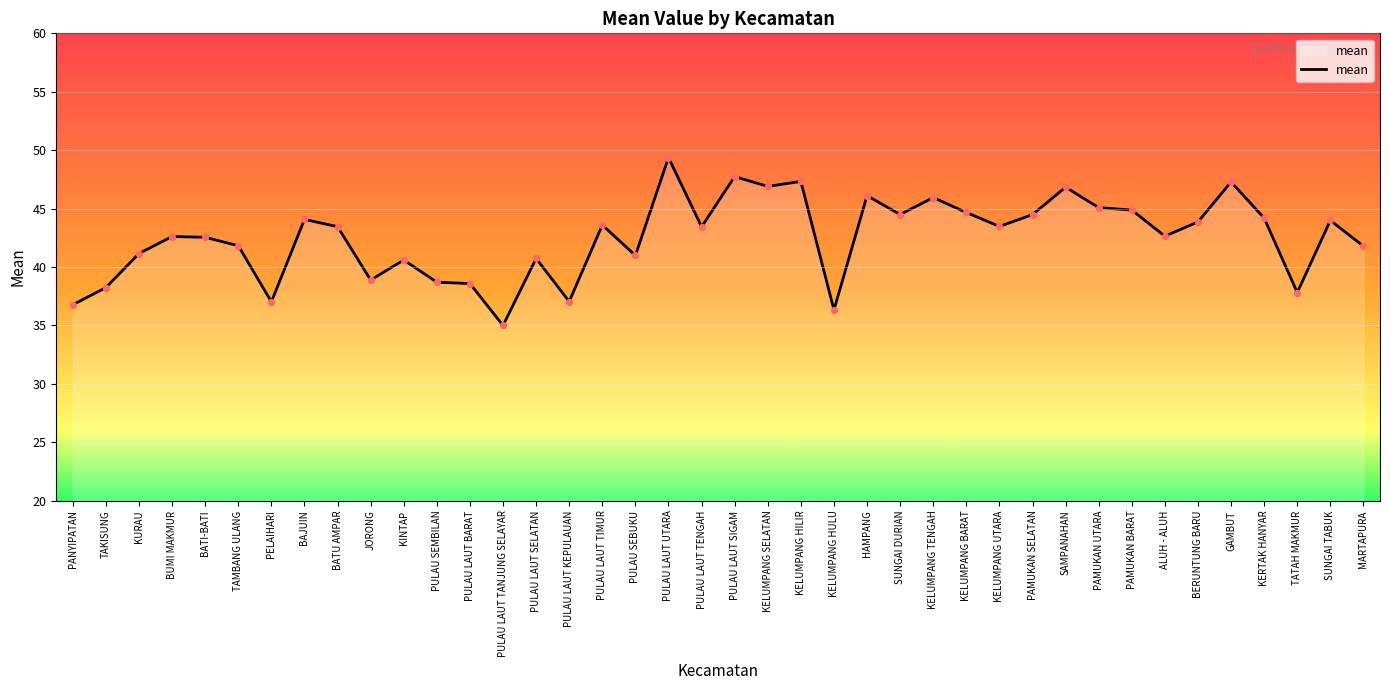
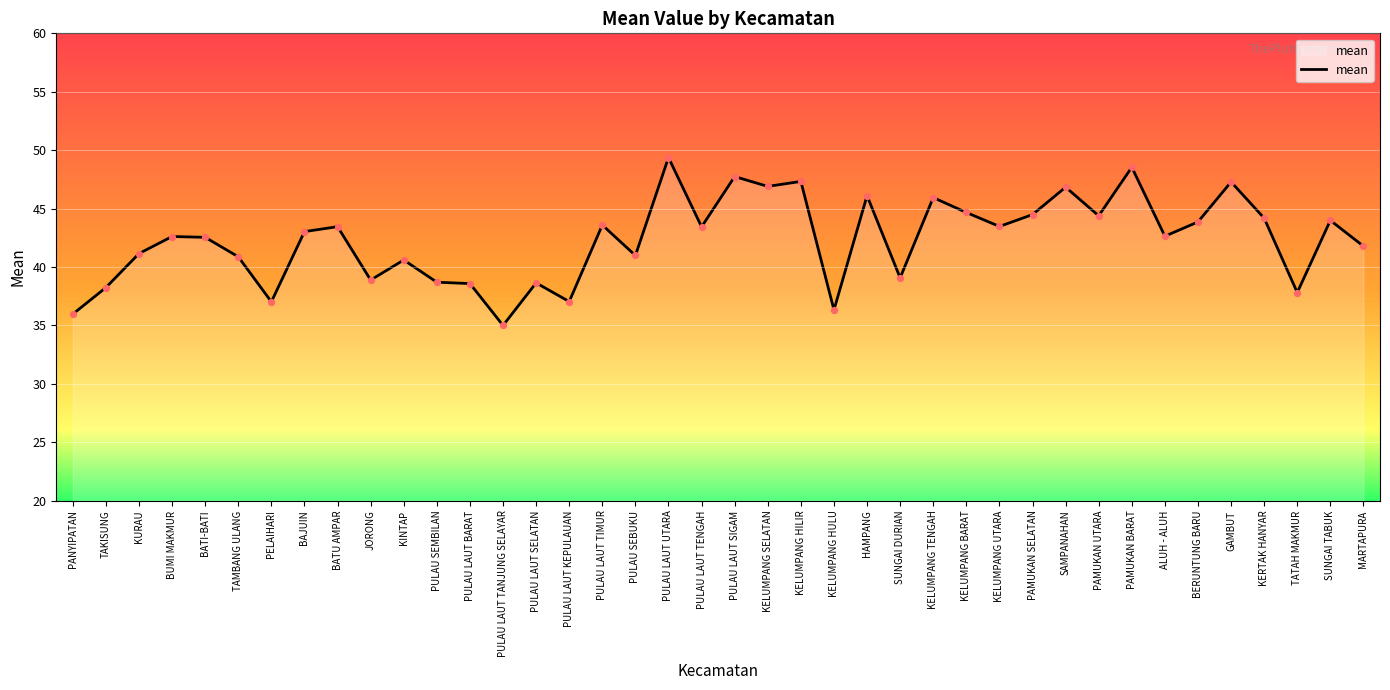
  {
-   "PANYIPATAN": 36.8,
+   "PANYIPATAN": 36.0,
    "TAKISUNG": 38.2,
    "KURAU": 41.2,
    "BUMI MAKMUR": 42.6,
    "BATI-BATI": 42.5,
-   "TAMBANG ULANG": 41.8,
+   "TAMBANG ULANG": 40.9,
    "PELAIHARI": 37.0,
-   "BAJUIN": 44.1,
+   "BAJUIN": 43.0,
    "BATU AMPAR": 43.5,
    "JORONG": 38.9,
    "KINTAP": 40.6,
    "PULAU SEMBILAN": 38.7,
    "PULAU LAUT BARAT": 38.6,
    "PULAU LAUT TANJUNG SELAYAR": 35.0,
-   "PULAU LAUT SELATAN": 40.7,
+   "PULAU LAUT SELATAN": 38.6,
    "PULAU LAUT KEPULAUAN": 37.0,
    "PULAU LAUT TIMUR": 43.6,
    "PULAU SEBUKU": 41.0,
    "PULAU LAUT UTARA": 49.4,
    "PULAU LAUT TENGAH": 43.4,
    "PULAU LAUT SIGAM": 47.7,
    "KELUMPANG SELATAN": 46.9,
    "KELUMPANG HILIR": 47.3,
    "KELUMPANG HULU": 36.3,
    "HAMPANG": 46.1,
-   "SUNGAI DURIAN": 44.5,
+   "SUNGAI DURIAN": 39.1,
    "KELUMPANG TENGAH": 45.9,
    "KELUMPANG BARAT": 44.7,
    "KELUMPANG UTARA": 43.5,
    "PAMUKAN SELATAN": 44.5,
    "SAMPANAHAN": 46.8,
-   "PAMUKAN UTARA": 45.1,
-   "PAMUKAN BARAT": 44.9,
+   "PAMUKAN UTARA": 44.4,
+   "PAMUKAN BARAT": 48.5,
    "ALUH - ALUH": 42.6,
    "BERUNTUNG BARU": 43.9,
    "GAMBUT": 47.3,
    "KERTAK HANYAR": 44.2,
    "TATAH MAKMUR": 37.8,
    "SUNGAI TABUK": 44.0,
    "MARTAPURA": 41.8
  }
